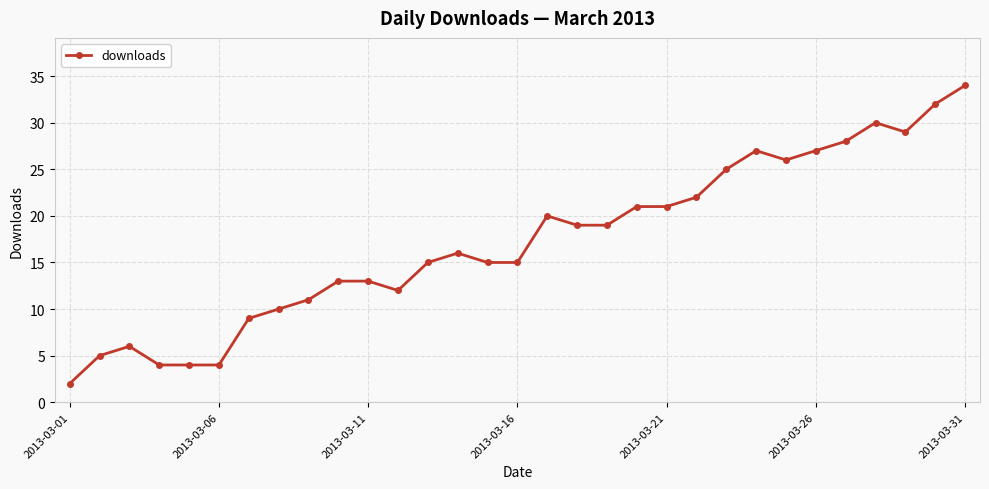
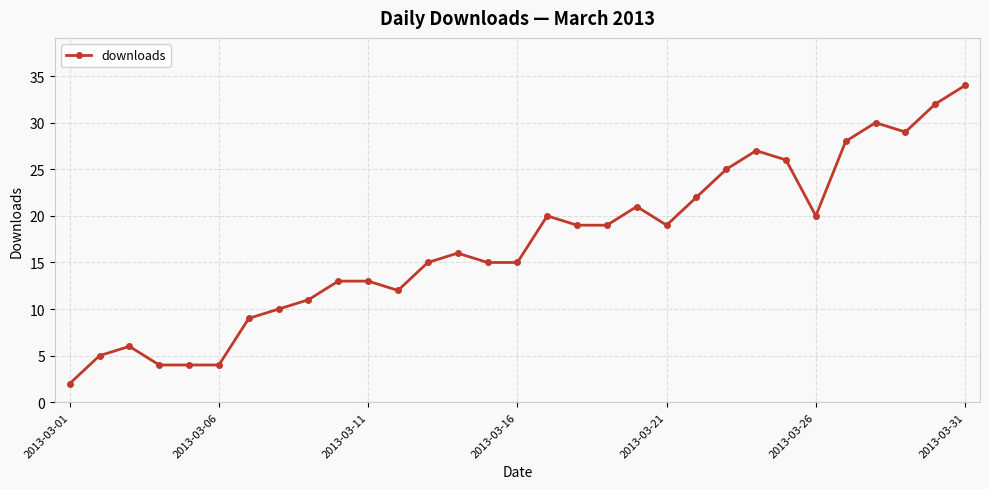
  {
    "2013-03-01": 2,
    "2013-03-06": 4,
    "2013-03-11": 13,
    "2013-03-16": 15,
-   "2013-03-21": 21,
-   "2013-03-26": 27,
+   "2013-03-21": 19,
+   "2013-03-26": 20,
    "2013-03-31": 34
  }
